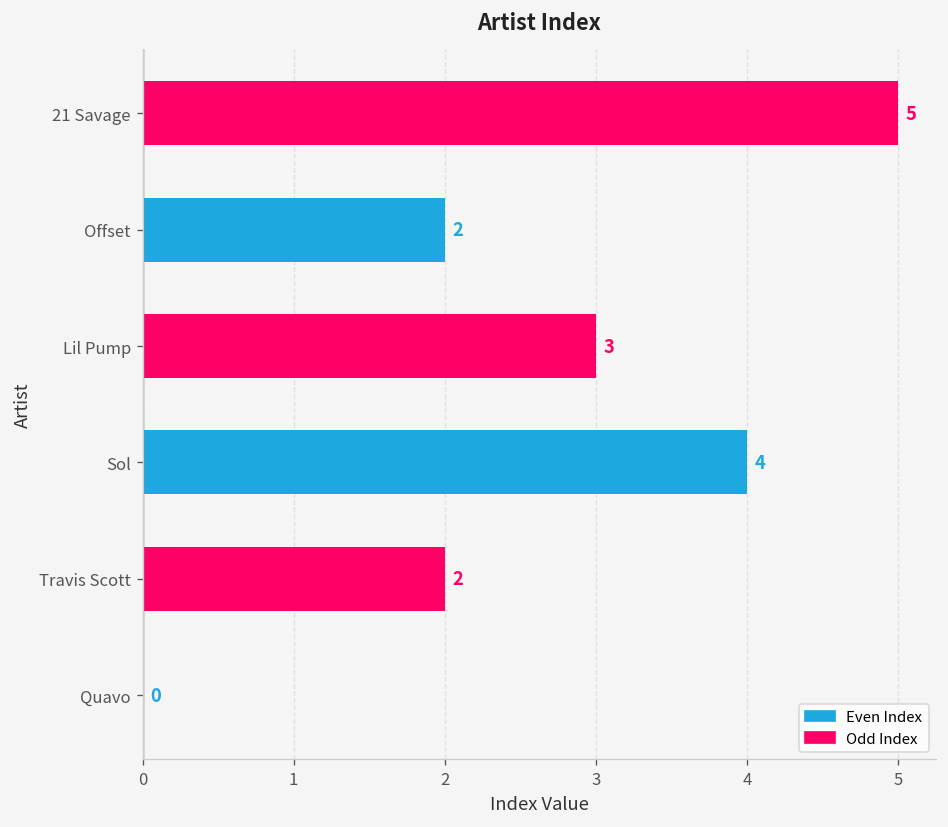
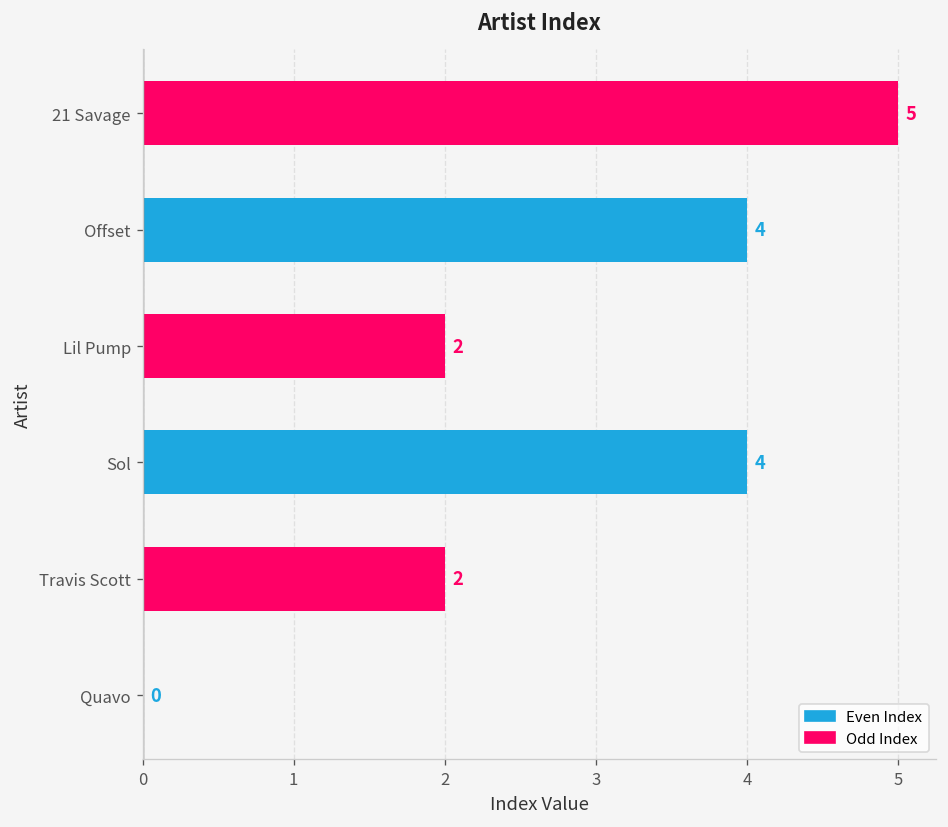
  {
    "21 Savage": 5,
-   "Offset": 2,
-   "Lil Pump": 3,
+   "Offset": 4,
+   "Lil Pump": 2,
    "Sol": 4,
    "Travis Scott": 2,
    "Quavo": 0
  }
